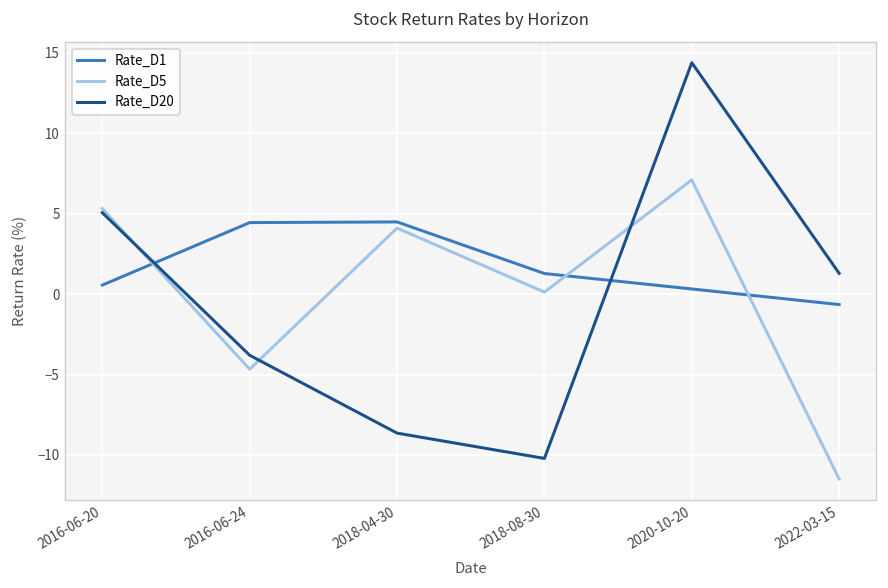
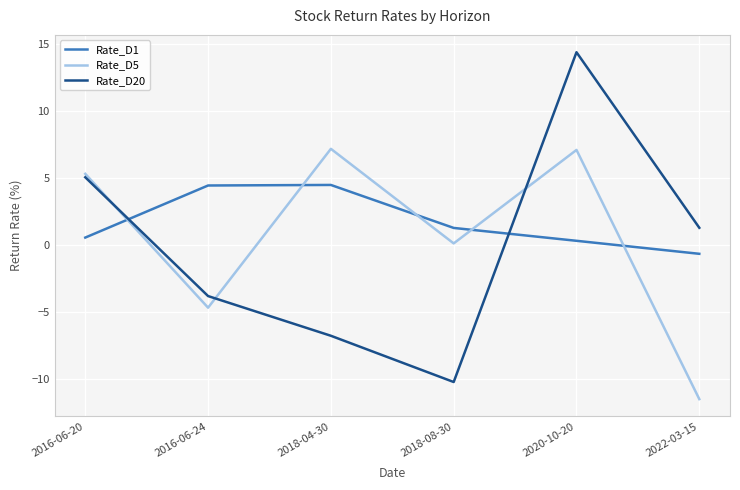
  {
    "Rate_D1": {
      "2016-06-20": 0.6,
      "2016-06-24": 4.4,
      "2018-04-30": 4.5,
      "2018-08-30": 1.3,
      "2020-10-20": 0.3,
      "2022-03-15": -0.6
    },
    "Rate_D5": {
      "2016-06-20": 5.3,
      "2016-06-24": -4.7,
-     "2018-04-30": 4.1,
+     "2018-04-30": 7.2,
      "2018-08-30": 0.1,
      "2020-10-20": 7.1,
      "2022-03-15": -11.5
    },
    "Rate_D20": {
      "2016-06-20": 5.1,
      "2016-06-24": -3.8,
-     "2018-04-30": -8.6,
+     "2018-04-30": -6.8,
      "2018-08-30": -10.2,
      "2020-10-20": 14.4,
      "2022-03-15": 1.3
    }
  }
